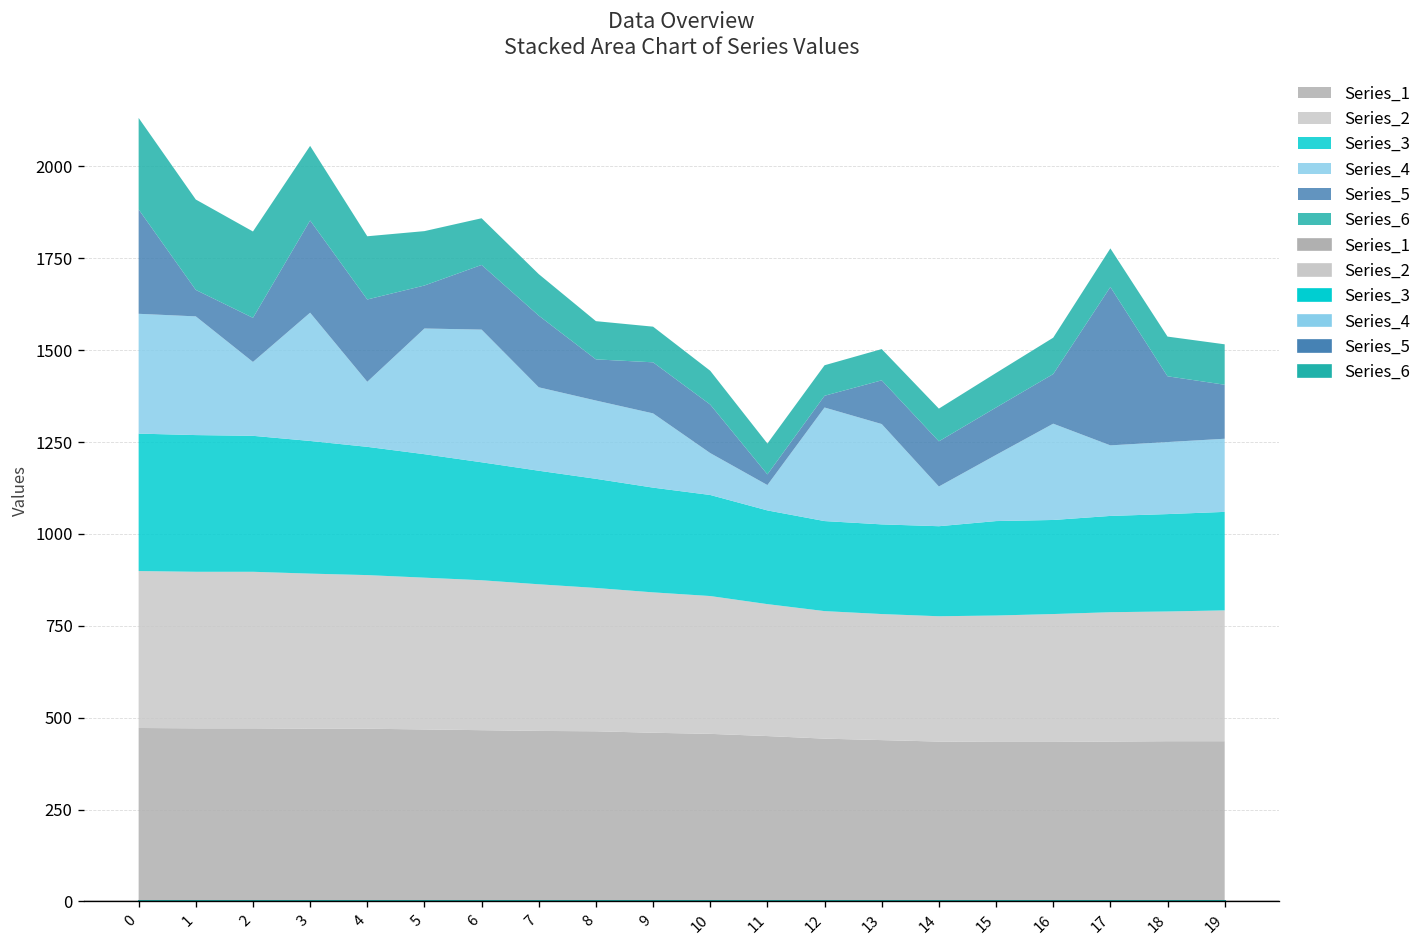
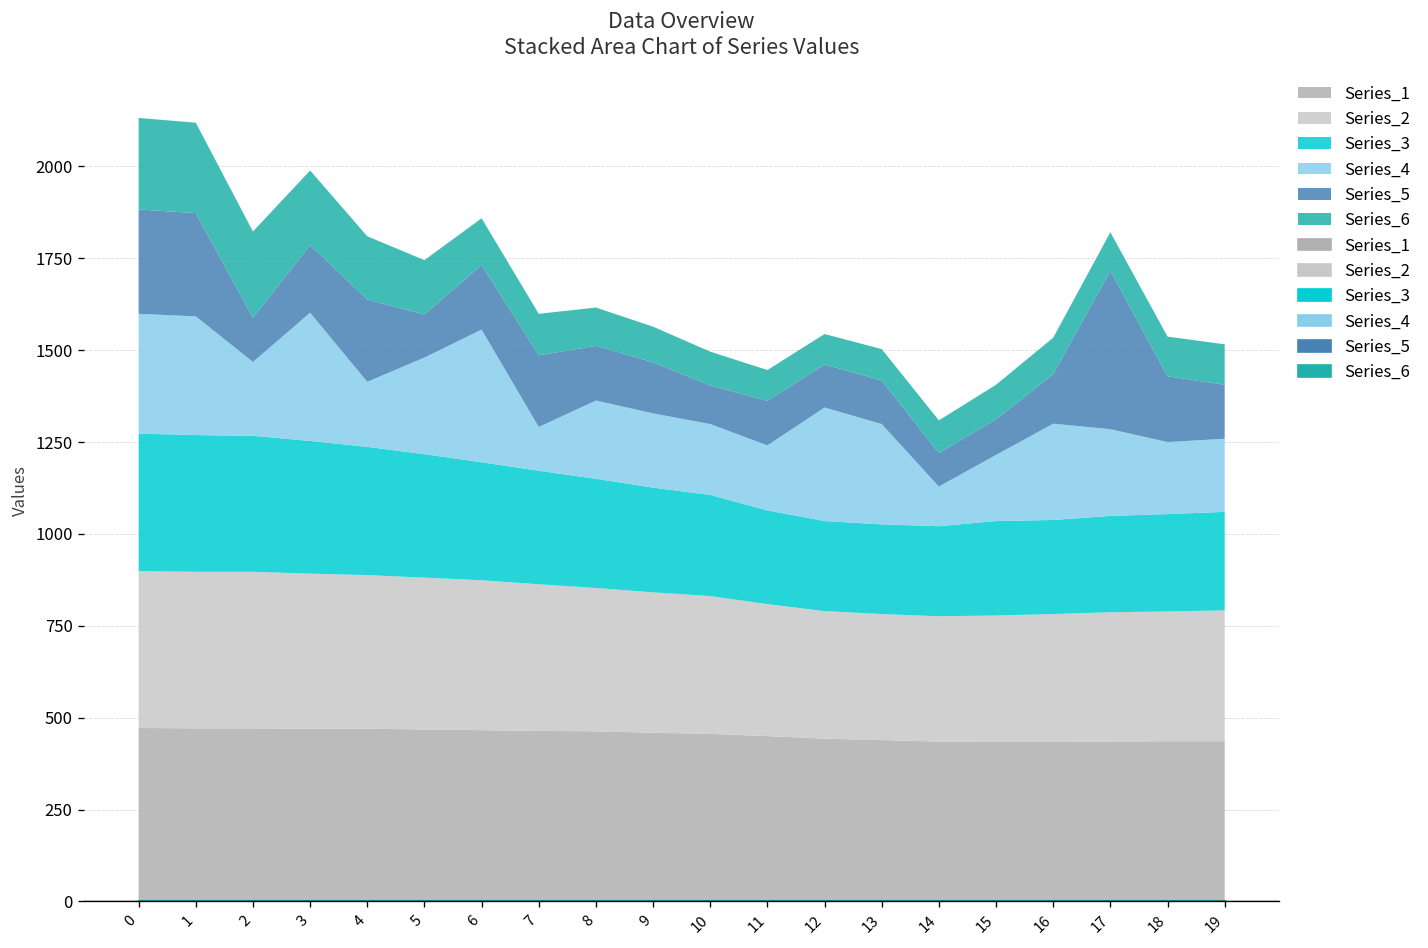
  {
    "Series_4": {
      "0": 330,
      "1": 320,
      "2": 200,
      "3": 350,
      "4": 180,
-     "5": 340,
+     "5": 260,
      "6": 360,
-     "7": 230,
+     "7": 120,
      "8": 210,
      "9": 200,
-     "10": 110,
-     "11": 70,
+     "10": 190,
+     "11": 180,
      "12": 310,
      "13": 270,
      "14": 110,
      "15": 180,
      "16": 260,
-     "17": 190,
+     "17": 240,
      "18": 200,
      "19": 200
    },
    "Series_5": {
      "0": 280,
-     "1": 70,
+     "1": 280,
      "2": 120,
-     "3": 250,
+     "3": 180,
      "4": 220,
      "5": 120,
      "6": 180,
      "7": 200,
-     "8": 110,
+     "8": 150,
      "9": 140,
-     "10": 130,
-     "11": 30,
-     "12": 30,
+     "10": 110,
+     "11": 120,
+     "12": 120,
      "13": 120,
-     "14": 120,
-     "15": 130,
+     "14": 90,
+     "15": 100,
      "16": 140,
      "17": 430,
      "18": 180,
      "19": 150
    }
  }
